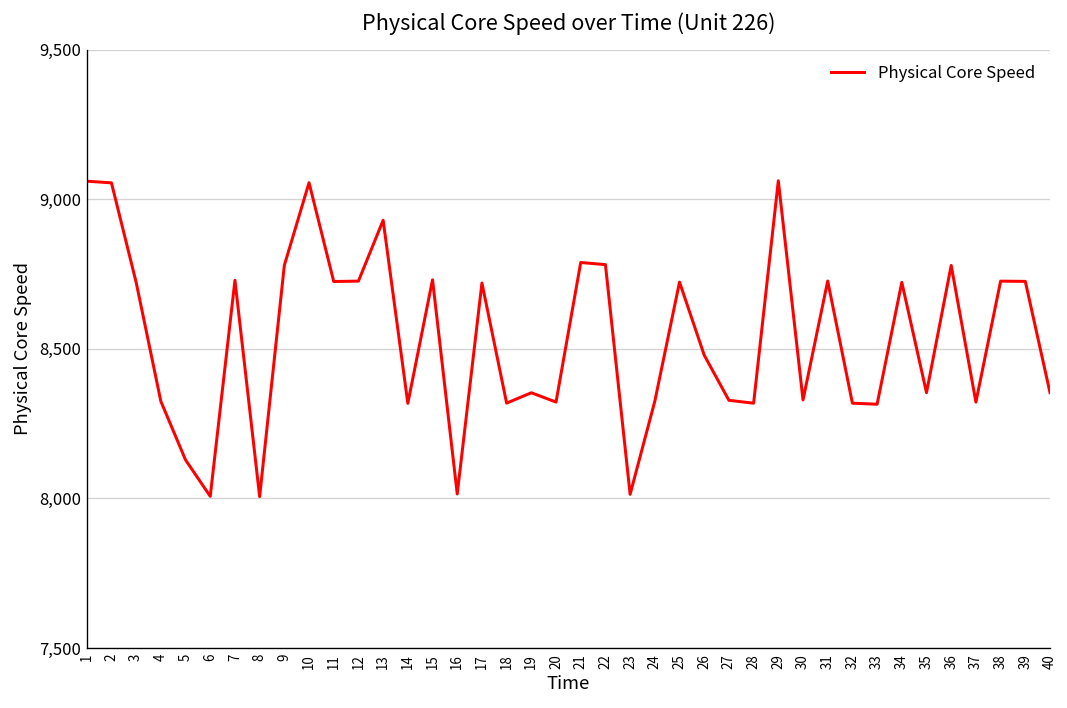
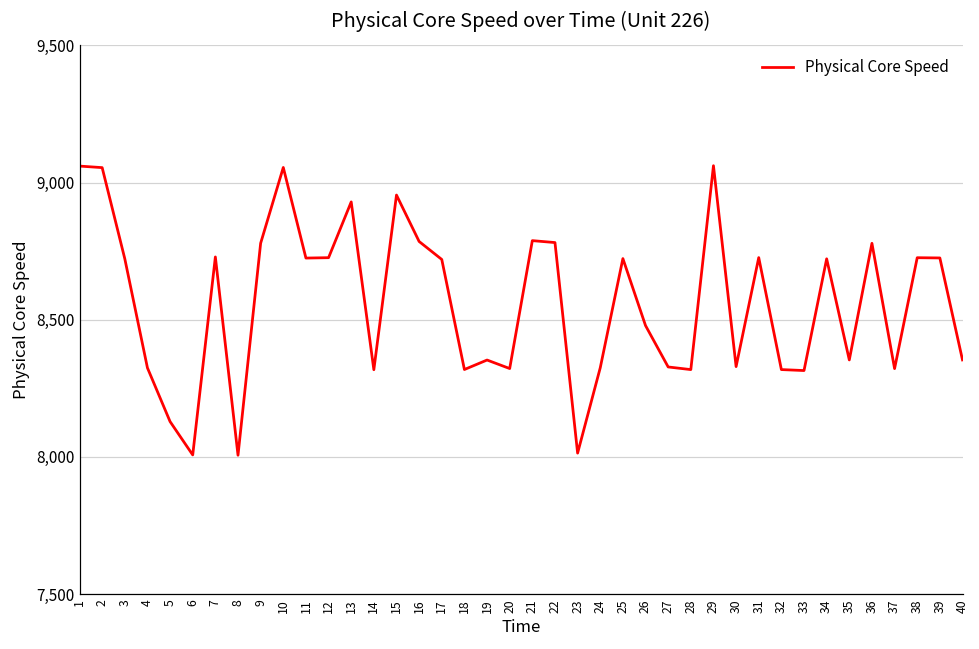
  {
    "1": "9,060",
    "2": "9,050",
    "3": "8,720",
    "4": "8,320",
    "5": "8,130",
    "6": "8,010",
    "7": "8,730",
    "8": "8,010",
    "9": "8,780",
    "10": "9,060",
    "11": "8,730",
    "12": "8,730",
    "13": "8,930",
    "14": "8,320",
-   "15": "8,730",
-   "16": "8,020",
+   "15": "8,950",
+   "16": "8,790",
    "17": "8,720",
    "18": "8,320",
    "19": "8,350",
    "20": "8,320",
    "21": "8,790",
    "22": "8,780",
    "23": "8,010",
    "24": "8,330",
    "25": "8,720",
    "26": "8,480",
    "27": "8,330",
    "28": "8,320",
    "29": "9,060",
    "30": "8,330",
    "31": "8,730",
    "32": "8,320",
    "33": "8,310",
    "34": "8,720",
    "35": "8,350",
    "36": "8,780",
    "37": "8,320",
    "38": "8,730",
    "39": "8,730",
    "40": "8,350"
  }
